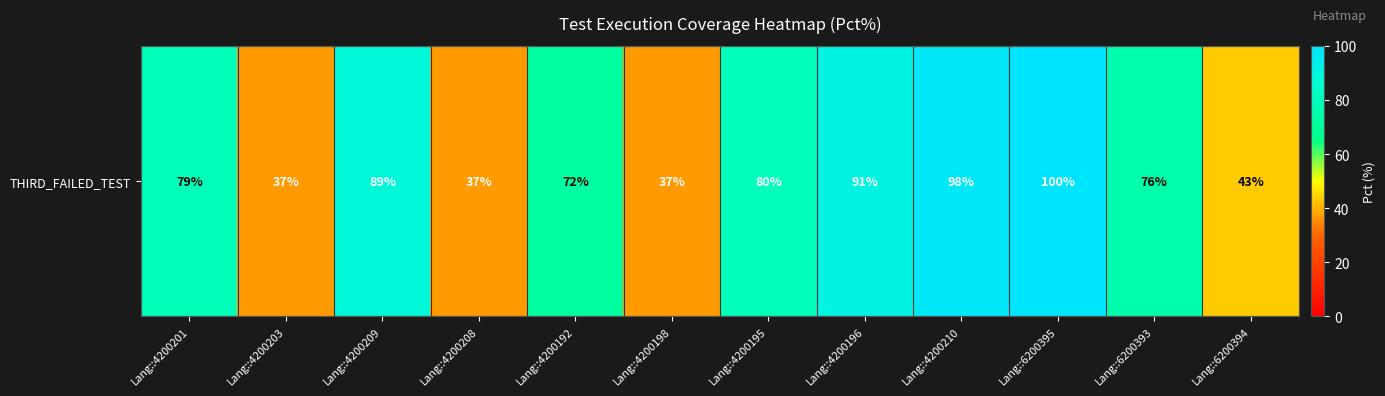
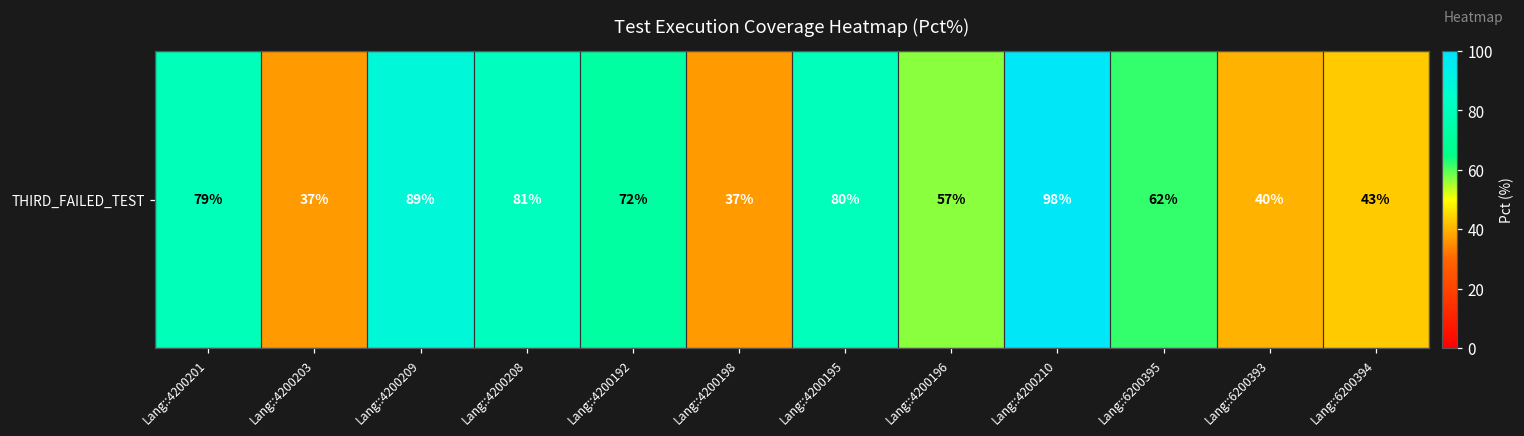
  {
    "THIRD_FAILED_TEST": {
      "Lang::4200201": "79%",
      "Lang::4200203": "37%",
      "Lang::4200209": "89%",
-     "Lang::4200208": "37%",
+     "Lang::4200208": "81%",
      "Lang::4200192": "72%",
      "Lang::4200198": "37%",
      "Lang::4200195": "80%",
-     "Lang::4200196": "91%",
+     "Lang::4200196": "57%",
      "Lang::4200210": "98%",
-     "Lang::6200395": "100%",
-     "Lang::6200393": "76%",
+     "Lang::6200395": "62%",
+     "Lang::6200393": "40%",
      "Lang::6200394": "43%"
    }
  }
